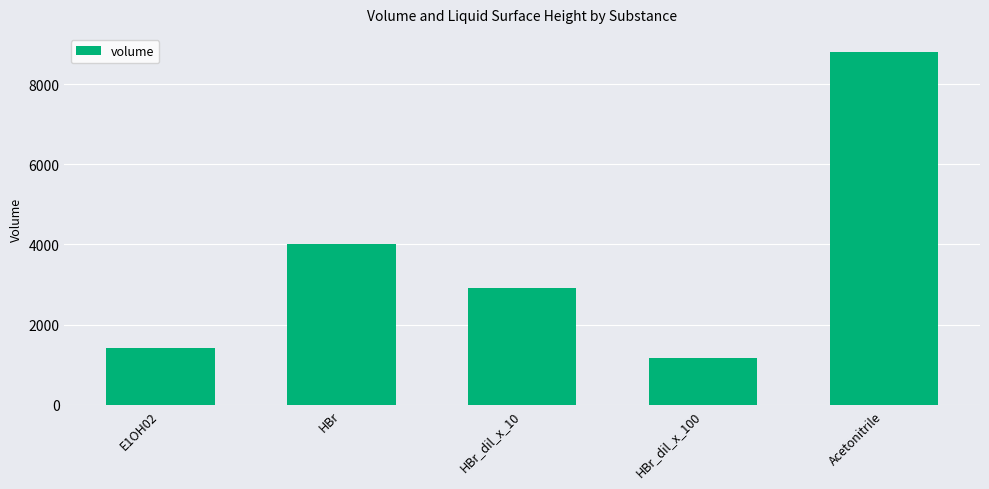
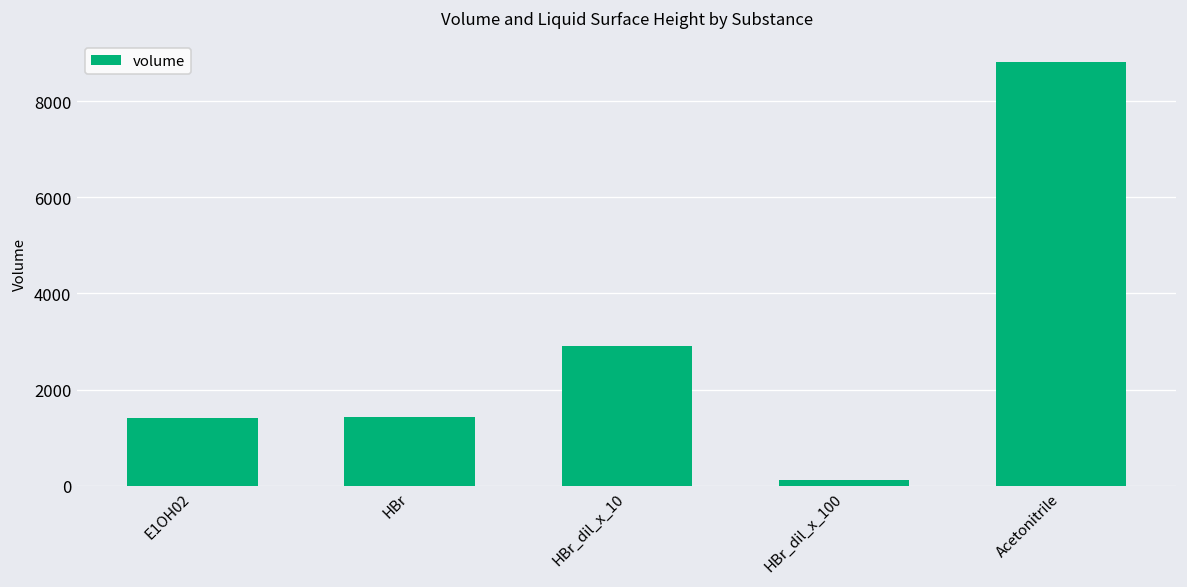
  {
    "E1OH02": 1400,
-   "HBr": 4000,
+   "HBr": 1400,
    "HBr_dil_x_10": 2900,
-   "HBr_dil_x_100": 1200,
+   "HBr_dil_x_100": 100,
    "Acetonitrile": 8800
  }
